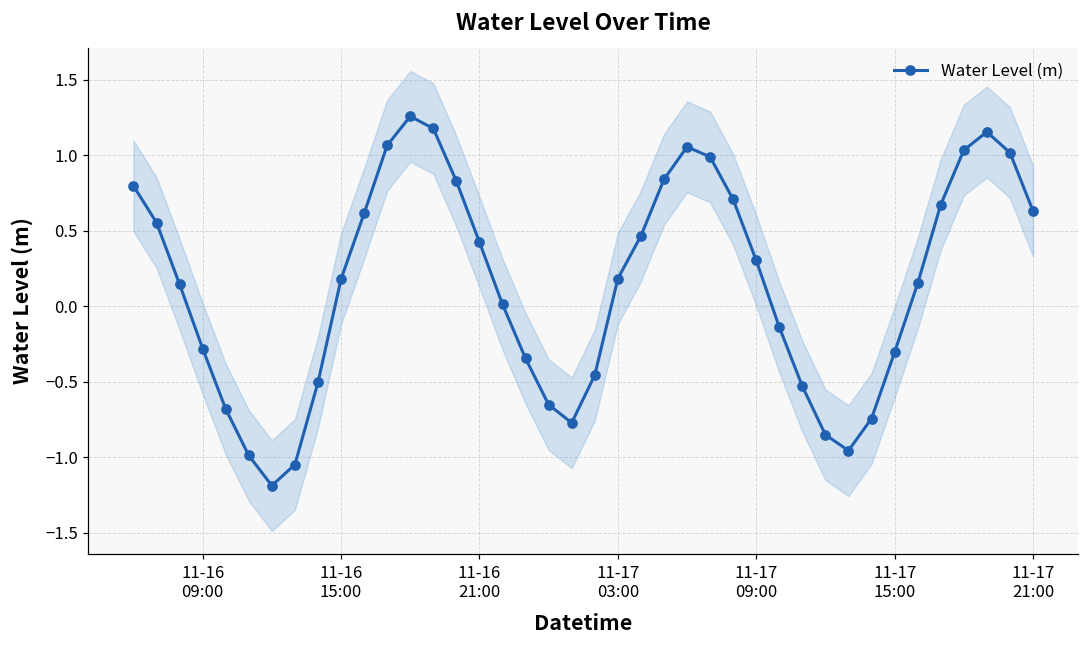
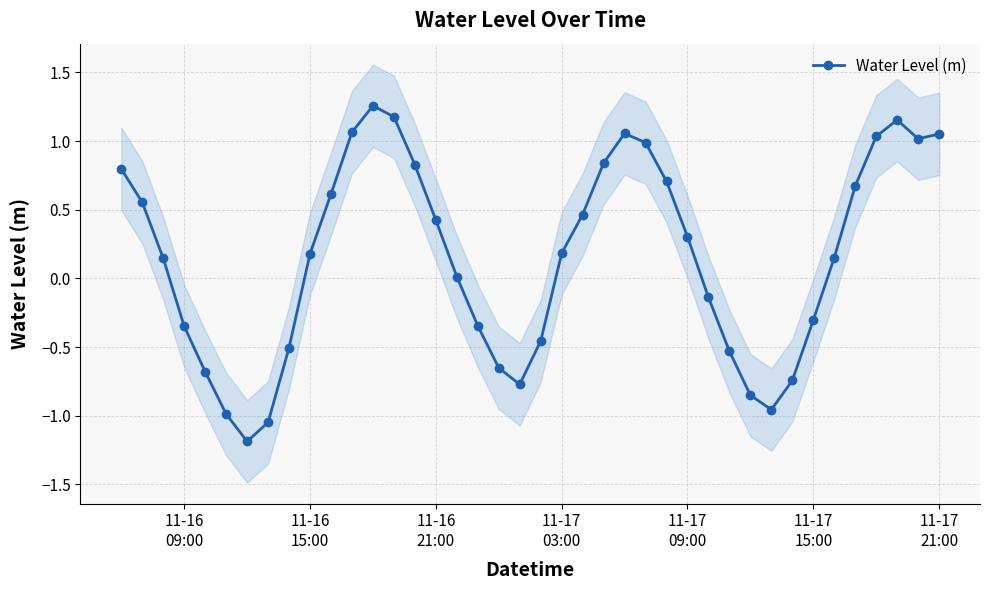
  {
    "Water Level (m)": {
-     "11-16 09:00": -0.28,
+     "11-16 09:00": -0.35,
      "11-16 15:00": 0.18,
      "11-16 21:00": 0.42,
      "11-17 03:00": 0.18,
      "11-17 09:00": 0.30,
      "11-17 15:00": -0.30,
-     "11-17 21:00": 0.63
+     "11-17 21:00": 1.05
    }
  }
